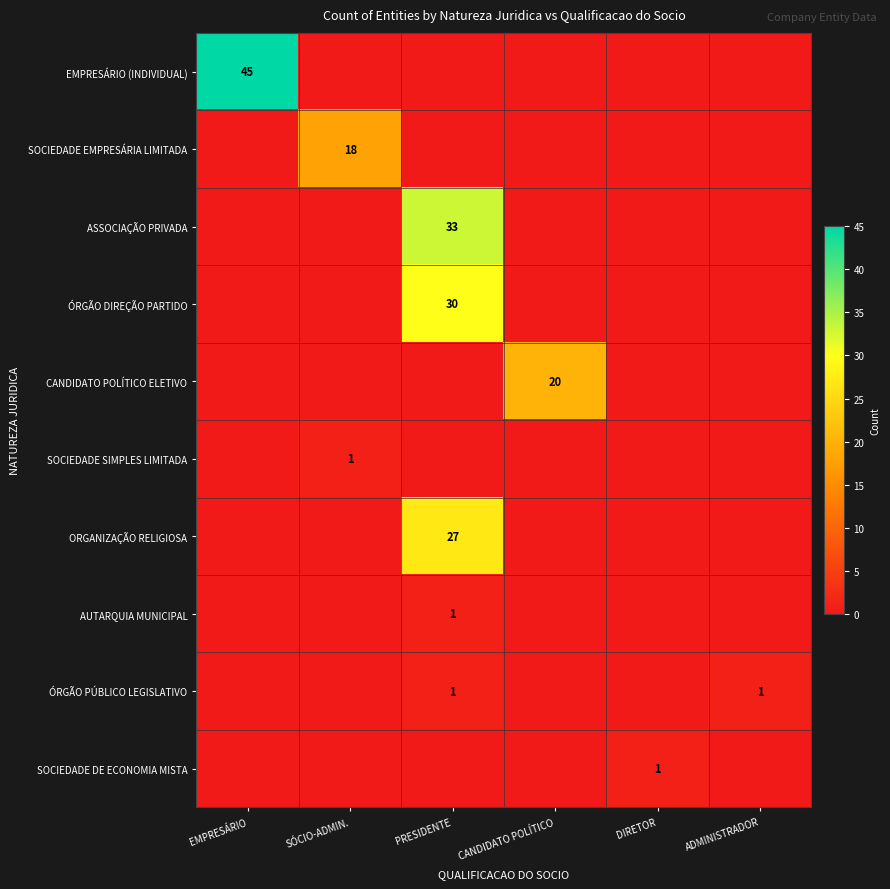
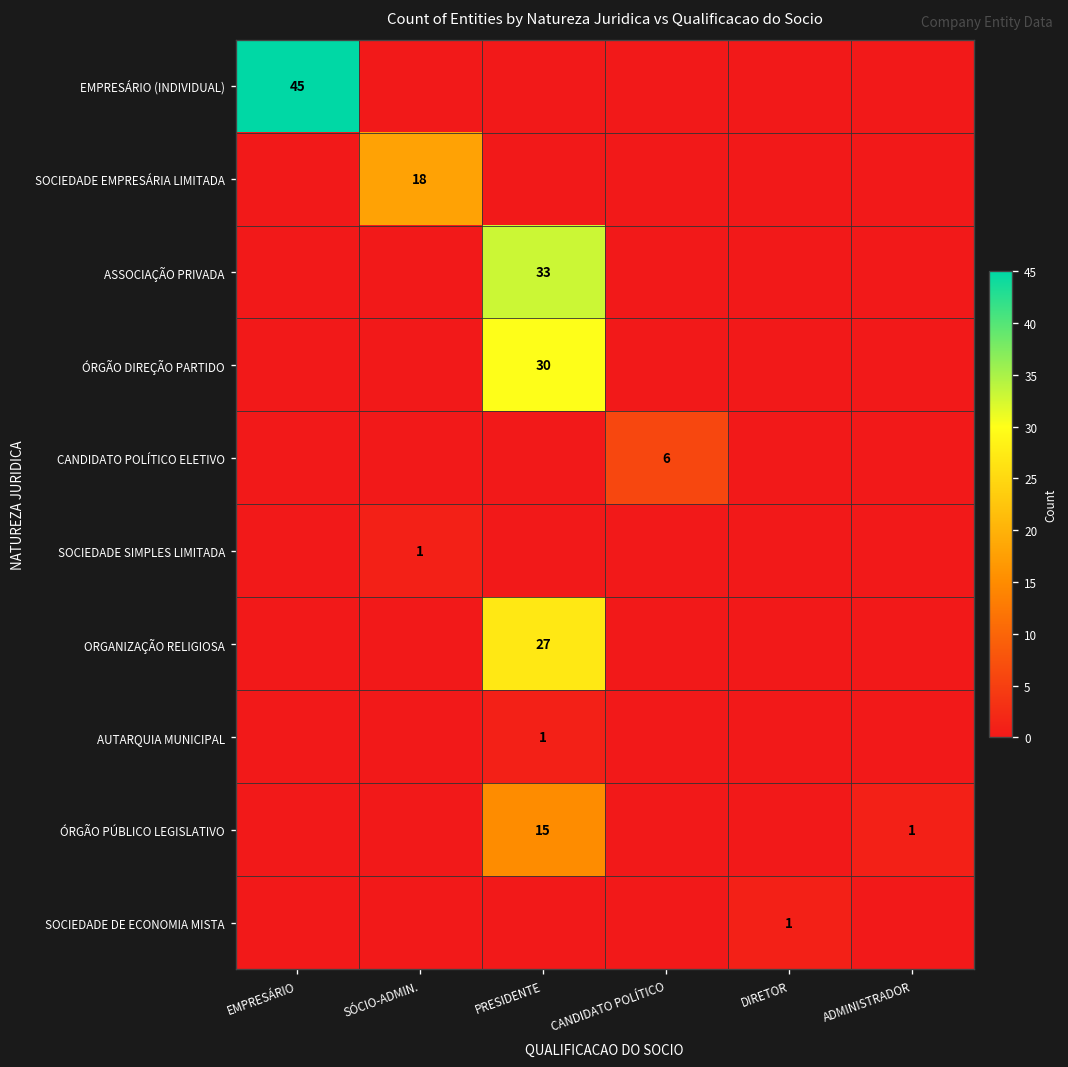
  {
    "EMPRESÁRIO (INDIVIDUAL)": {
      "EMPRESÁRIO": 45
    },
    "SOCIEDADE EMPRESÁRIA LIMITADA": {
      "SÓCIO-ADMIN.": 18
    },
    "ASSOCIAÇÃO PRIVADA": {
      "PRESIDENTE": 33
    },
    "ÓRGÃO DIREÇÃO PARTIDO": {
      "PRESIDENTE": 30
    },
    "CANDIDATO POLÍTICO ELETIVO": {
-     "CANDIDATO POLÍTICO": 20
+     "CANDIDATO POLÍTICO": 6
    },
    "SOCIEDADE SIMPLES LIMITADA": {
      "SÓCIO-ADMIN.": 1
    },
    "ORGANIZAÇÃO RELIGIOSA": {
      "PRESIDENTE": 27
    },
    "AUTARQUIA MUNICIPAL": {
      "PRESIDENTE": 1
    },
    "ÓRGÃO PÚBLICO LEGISLATIVO": {
-     "PRESIDENTE": 1,
+     "PRESIDENTE": 15,
      "ADMINISTRADOR": 1
    },
    "SOCIEDADE DE ECONOMIA MISTA": {
      "DIRETOR": 1
    }
  }
